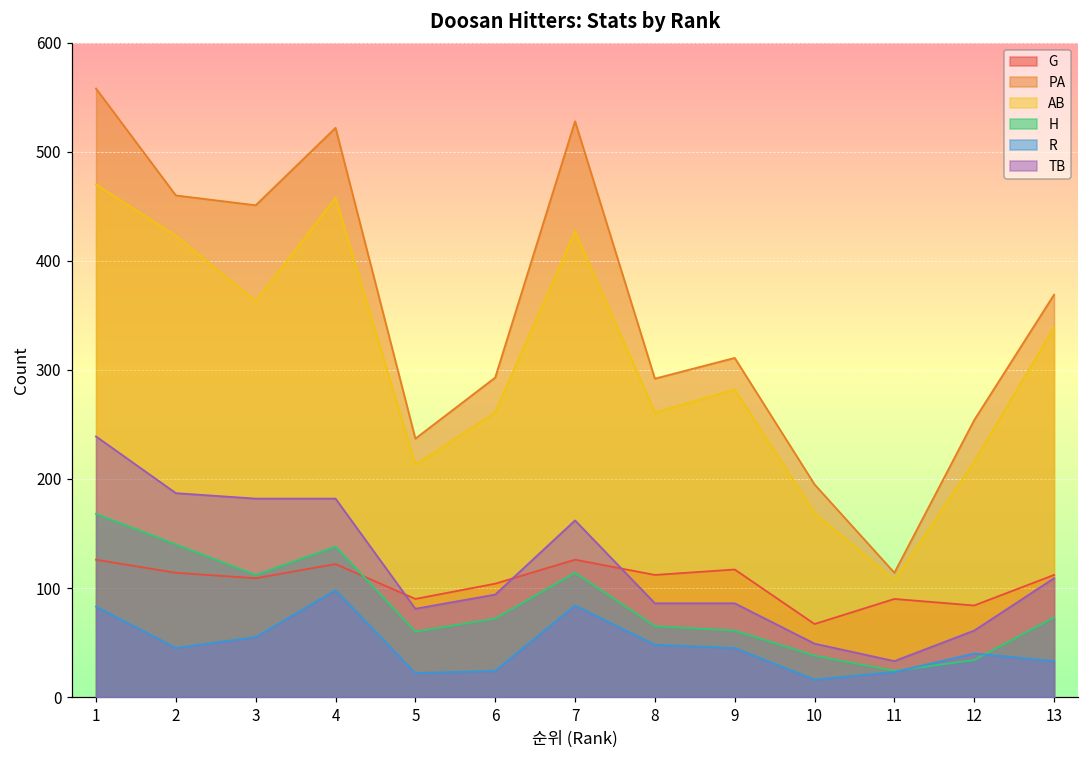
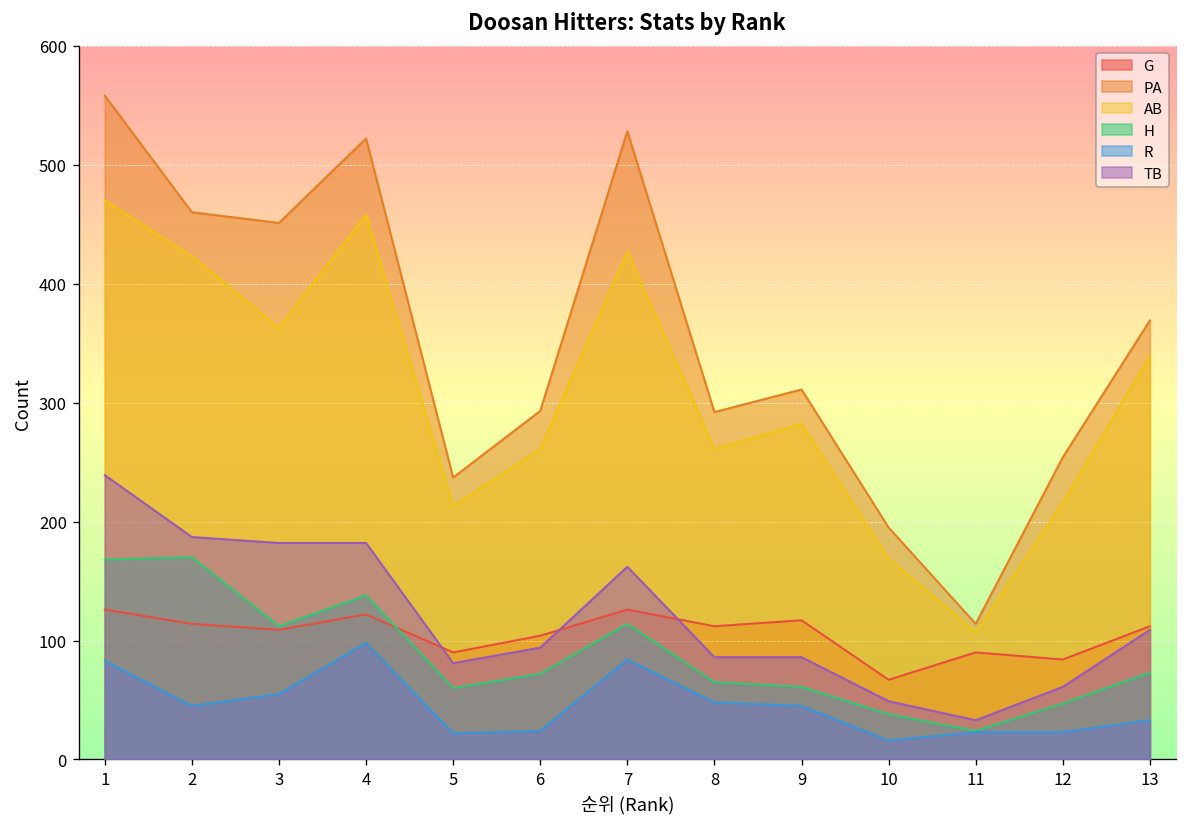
  {
    "H": {
      "1": 170,
-     "2": 140,
+     "2": 170,
      "3": 110,
      "4": 140,
      "5": 60,
      "6": 70,
      "7": 110,
      "8": 70,
      "9": 60,
      "10": 40,
-     "12": 30,
+     "12": 50,
      "13": 70
    },
    "R": {
      "1": 80,
      "2": 50,
      "3": 60,
      "4": 100,
      "5": 20,
      "6": 20,
      "7": 80,
      "8": 50,
      "9": 50,
      "10": 20,
-     "12": 40,
+     "12": 20,
      "13": 30
    },
    "TB": {
      "1": 240,
      "2": 190,
      "3": 180,
      "4": 180,
      "5": 80,
      "6": 90,
      "7": 160,
      "8": 90,
      "9": 90,
      "10": 50,
      "11": 30,
      "12": 60,
      "13": 110
    }
  }
